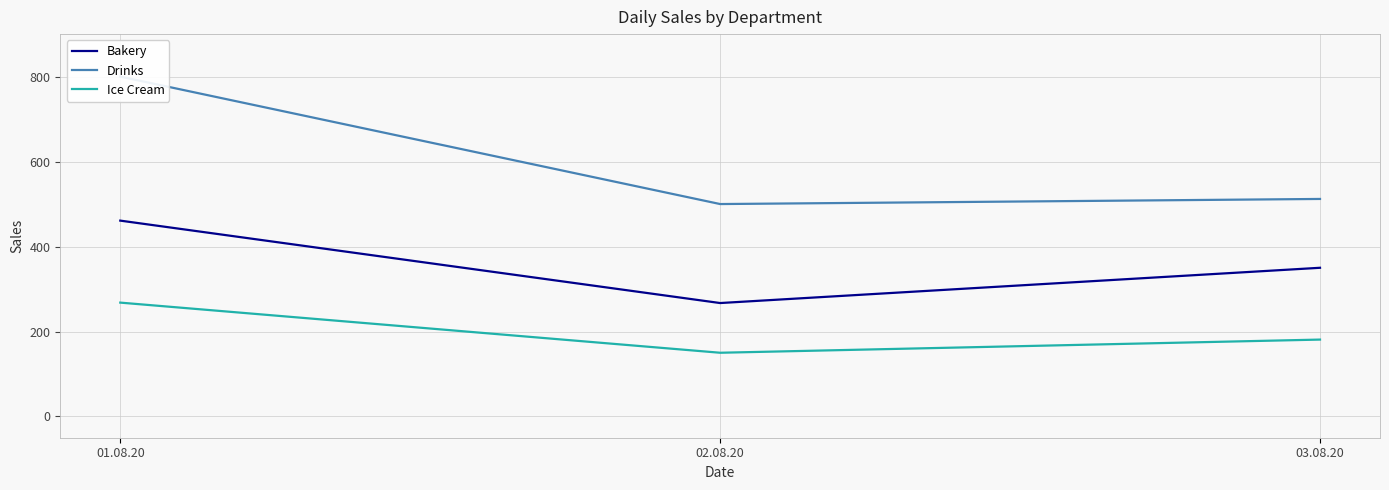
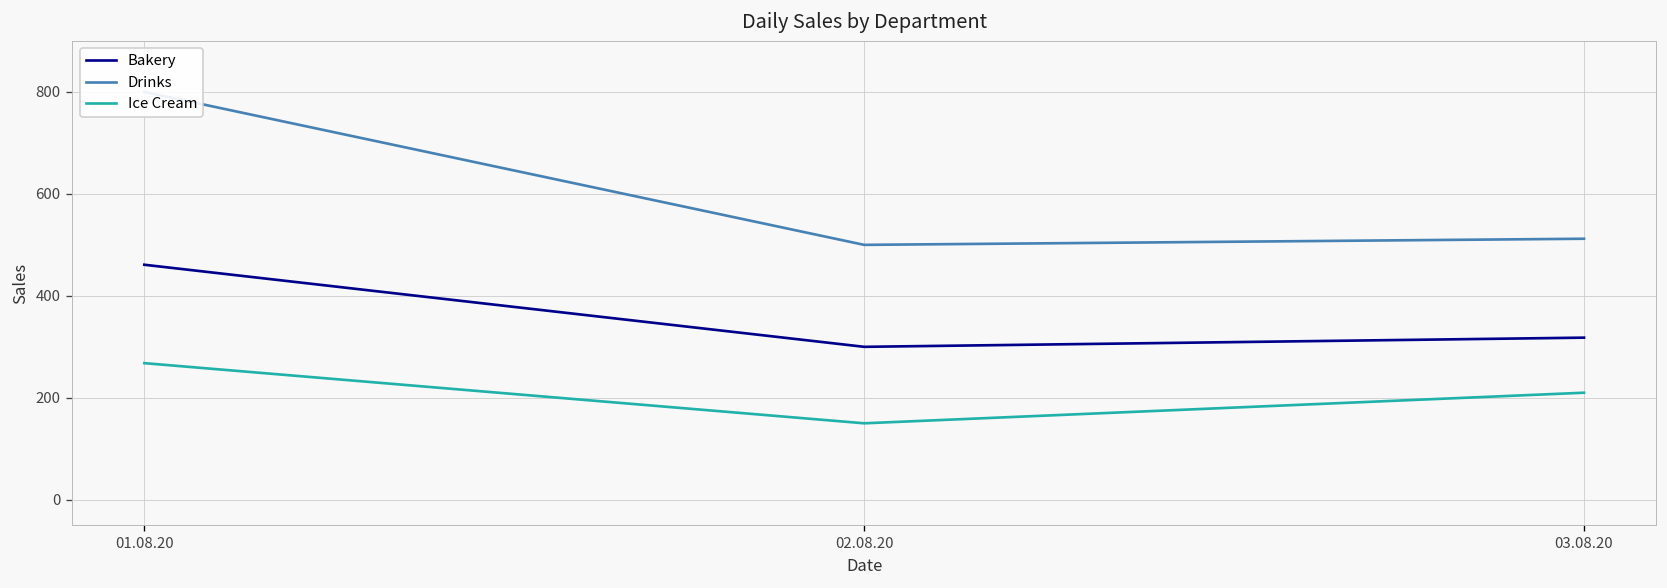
  {
    "Bakery": {
      "01.08.20": 460,
-     "02.08.20": 270,
-     "03.08.20": 350
+     "02.08.20": 300,
+     "03.08.20": 320
    },
    "Drinks": {
      "02.08.20": 500,
      "03.08.20": 510
    },
    "Ice Cream": {
      "01.08.20": 270,
      "02.08.20": 150,
-     "03.08.20": 180
+     "03.08.20": 210
    }
  }
